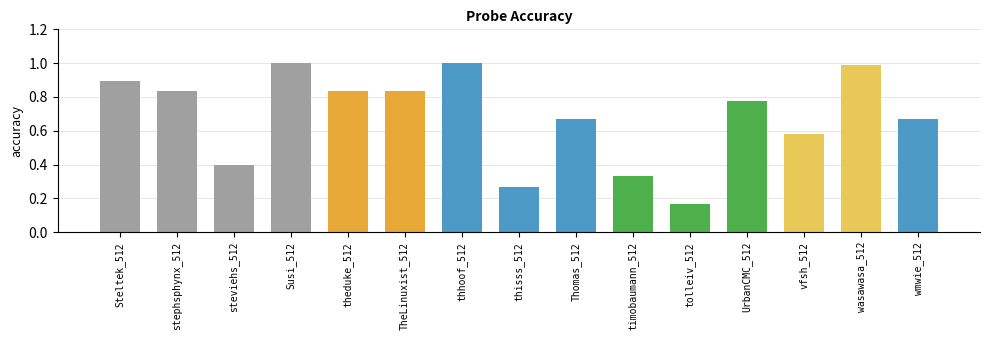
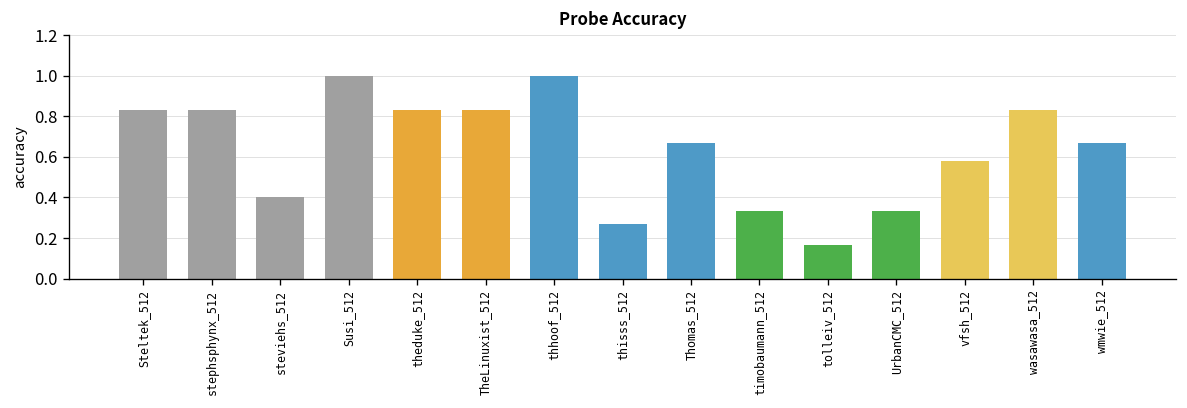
  {
-   "Steltek_512": 0.90,
+   "Steltek_512": 0.83,
    "stephsphynx_512": 0.83,
    "steviehs_512": 0.40,
    "Susi_512": 1.00,
    "theduke_512": 0.83,
    "TheLinuxist_512": 0.83,
    "thhoof_512": 1.00,
    "thisss_512": 0.27,
    "Thomas_512": 0.67,
    "timobaumann_512": 0.33,
    "tolleiv_512": 0.17,
-   "UrbanCMC_512": 0.78,
+   "UrbanCMC_512": 0.33,
    "vfsh_512": 0.58,
-   "wasawasa_512": 0.99,
+   "wasawasa_512": 0.83,
    "wmwie_512": 0.67
  }
